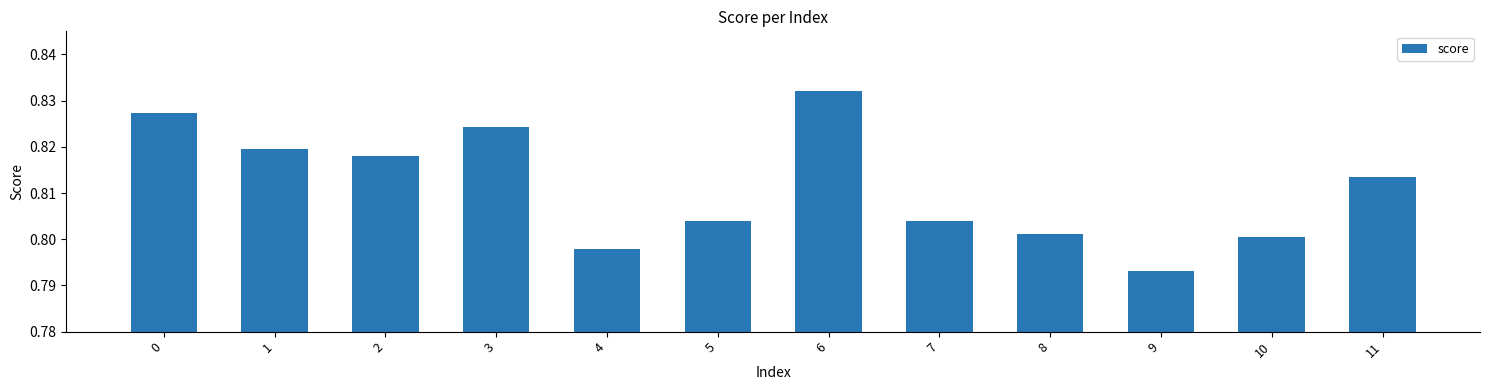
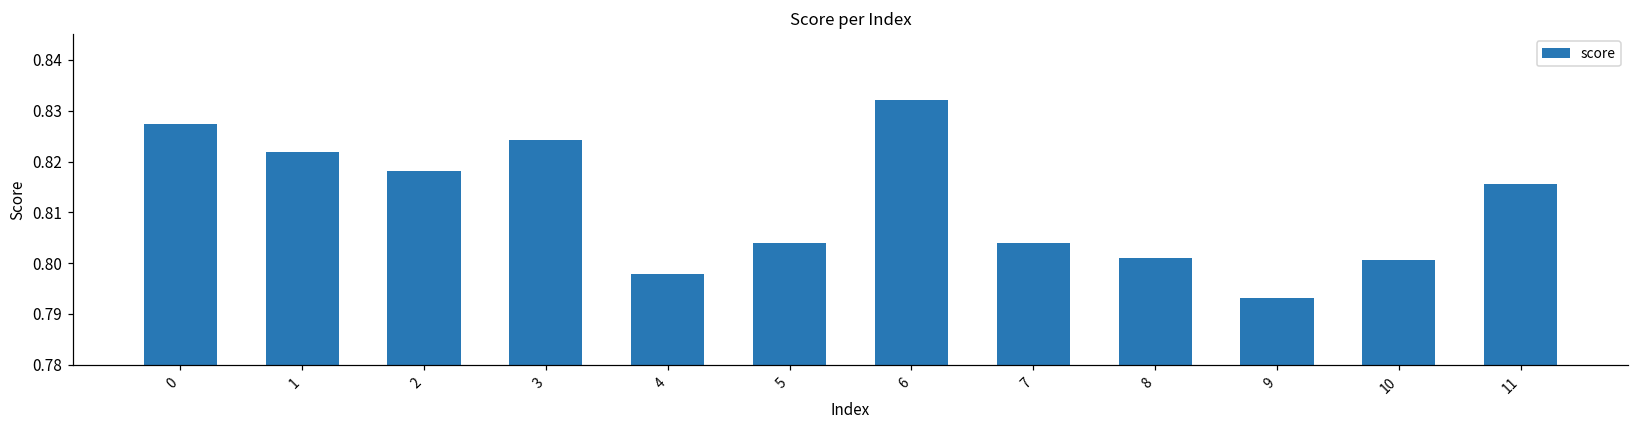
  {
    "0": 0.827,
-   "1": 0.820,
+   "1": 0.822,
    "2": 0.818,
    "3": 0.824,
    "4": 0.798,
    "5": 0.804,
    "6": 0.832,
    "7": 0.804,
    "8": 0.801,
    "9": 0.793,
    "10": 0.801,
-   "11": 0.813
+   "11": 0.816
  }
